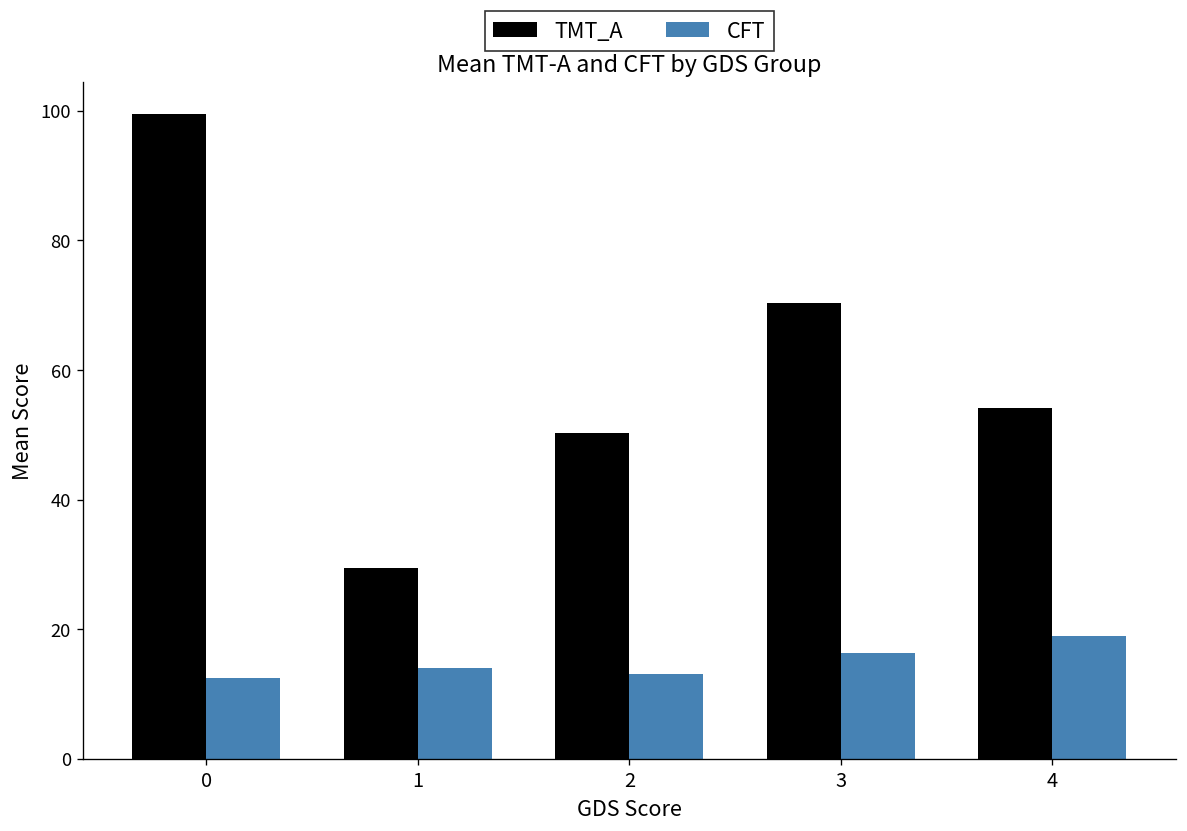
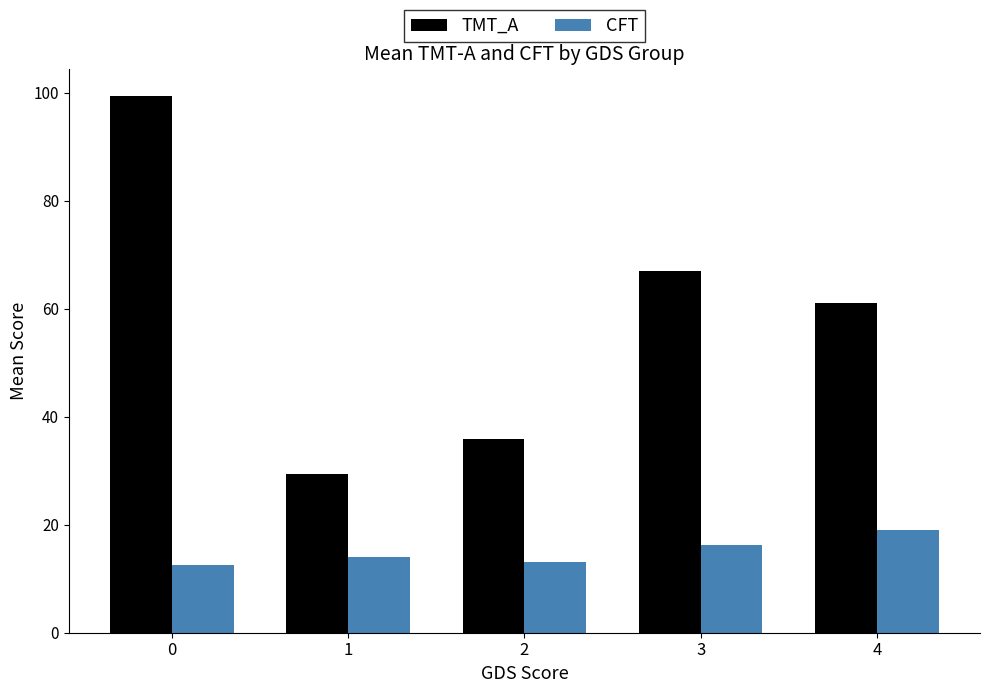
  {
    "TMT_A": {
      "0": 100,
      "1": 29,
-     "2": 50,
-     "3": 70,
-     "4": 54
+     "2": 36,
+     "3": 67,
+     "4": 61
    },
    "CFT": {
      "0": 13,
      "1": 14,
      "2": 13,
      "3": 16,
      "4": 19
    }
  }
